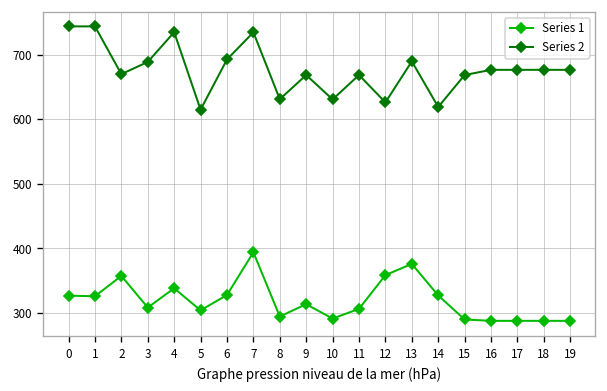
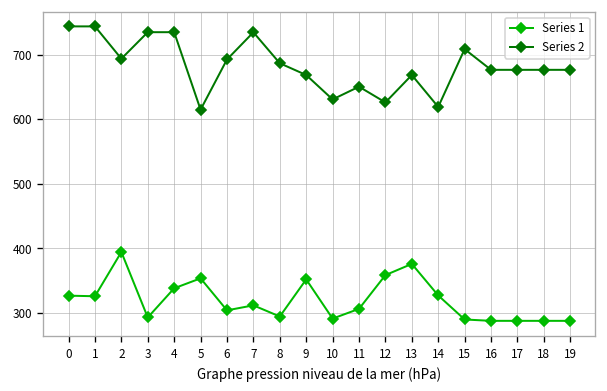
  {
    "Series 1": {
      "0": 330,
      "1": 330,
-     "2": 360,
-     "3": 310,
+     "2": 390,
+     "3": 290,
      "4": 340,
-     "5": 300,
-     "6": 330,
-     "7": 390,
+     "5": 350,
+     "6": 300,
+     "7": 310,
      "8": 290,
-     "9": 310,
+     "9": 350,
      "10": 290,
      "11": 310,
      "12": 360,
      "13": 380,
      "14": 330,
      "15": 290,
      "16": 290,
      "17": 290,
      "18": 290,
      "19": 290
    },
    "Series 2": {
      "0": 740,
      "1": 740,
-     "2": 670,
-     "3": 690,
+     "2": 690,
+     "3": 730,
      "4": 730,
      "5": 610,
      "6": 690,
      "7": 730,
-     "8": 630,
+     "8": 690,
      "9": 670,
      "10": 630,
-     "11": 670,
+     "11": 650,
      "12": 630,
-     "13": 690,
+     "13": 670,
      "14": 620,
-     "15": 670,
+     "15": 710,
      "16": 680,
      "17": 680,
      "18": 680,
      "19": 680
    }
  }
